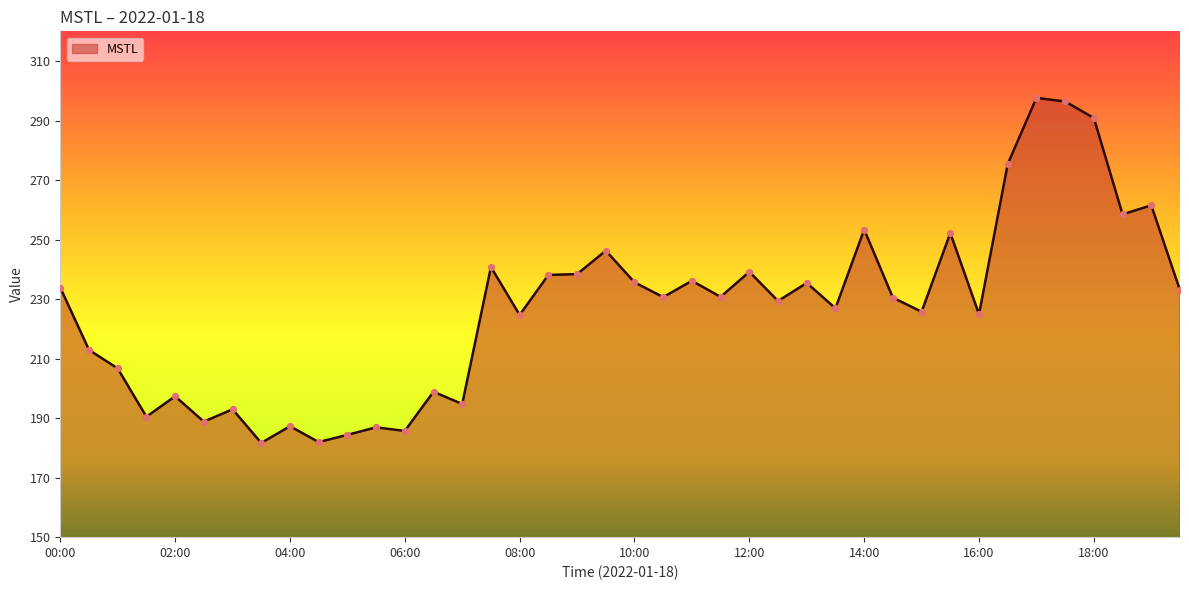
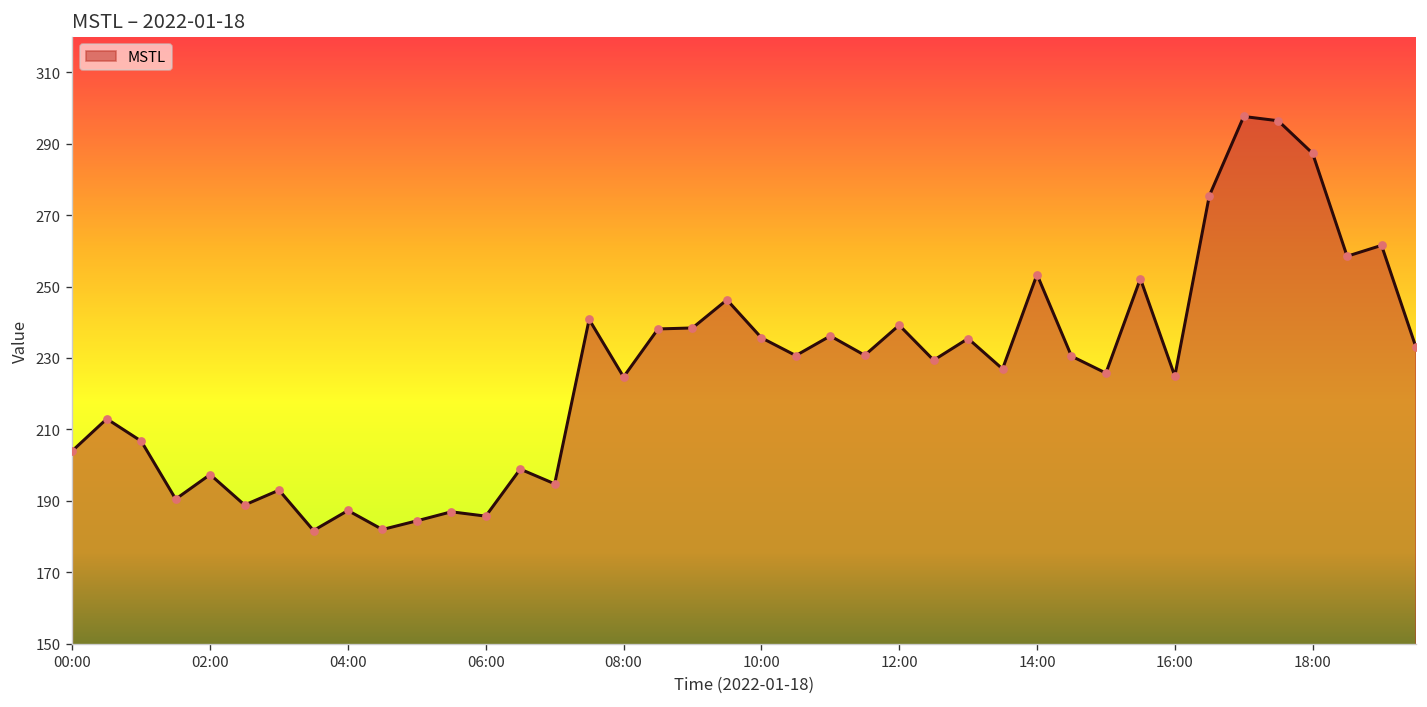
  {
-   "00:00": 234,
+   "00:00": 204,
    "02:00": 197,
    "04:00": 187,
    "06:00": 186,
    "08:00": 225,
    "10:00": 236,
    "12:00": 239,
    "14:00": 253,
    "16:00": 225,
-   "18:00": 291
+   "18:00": 287
  }
